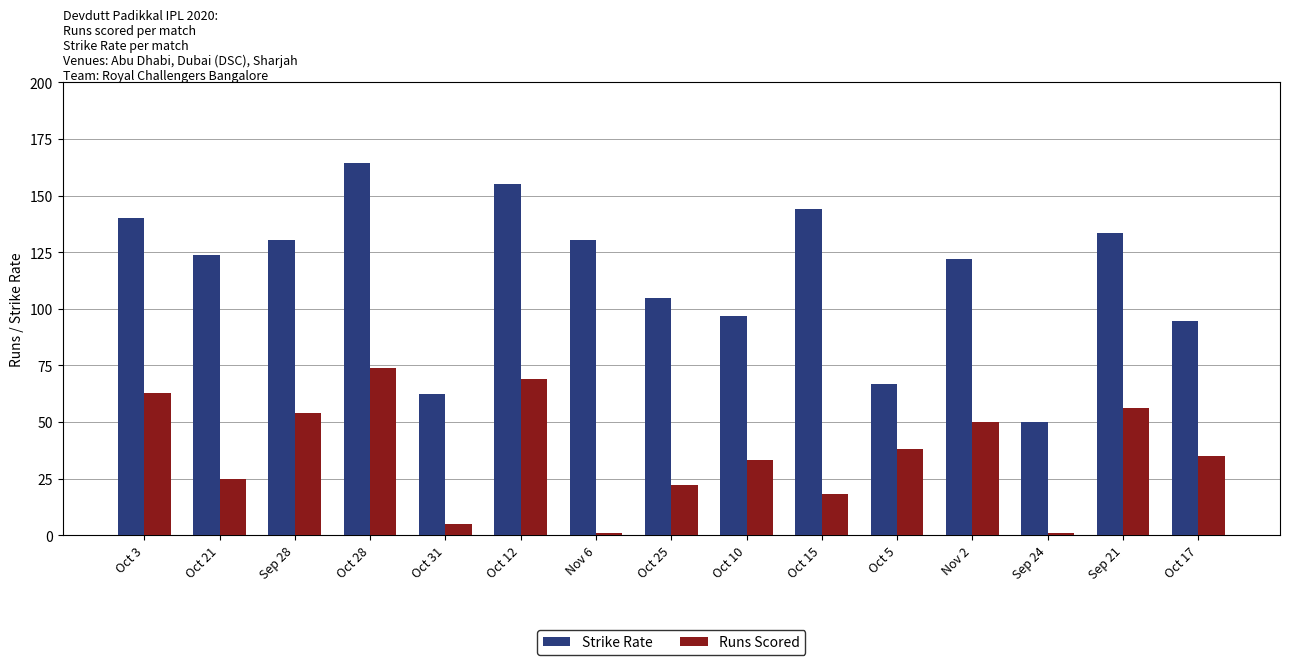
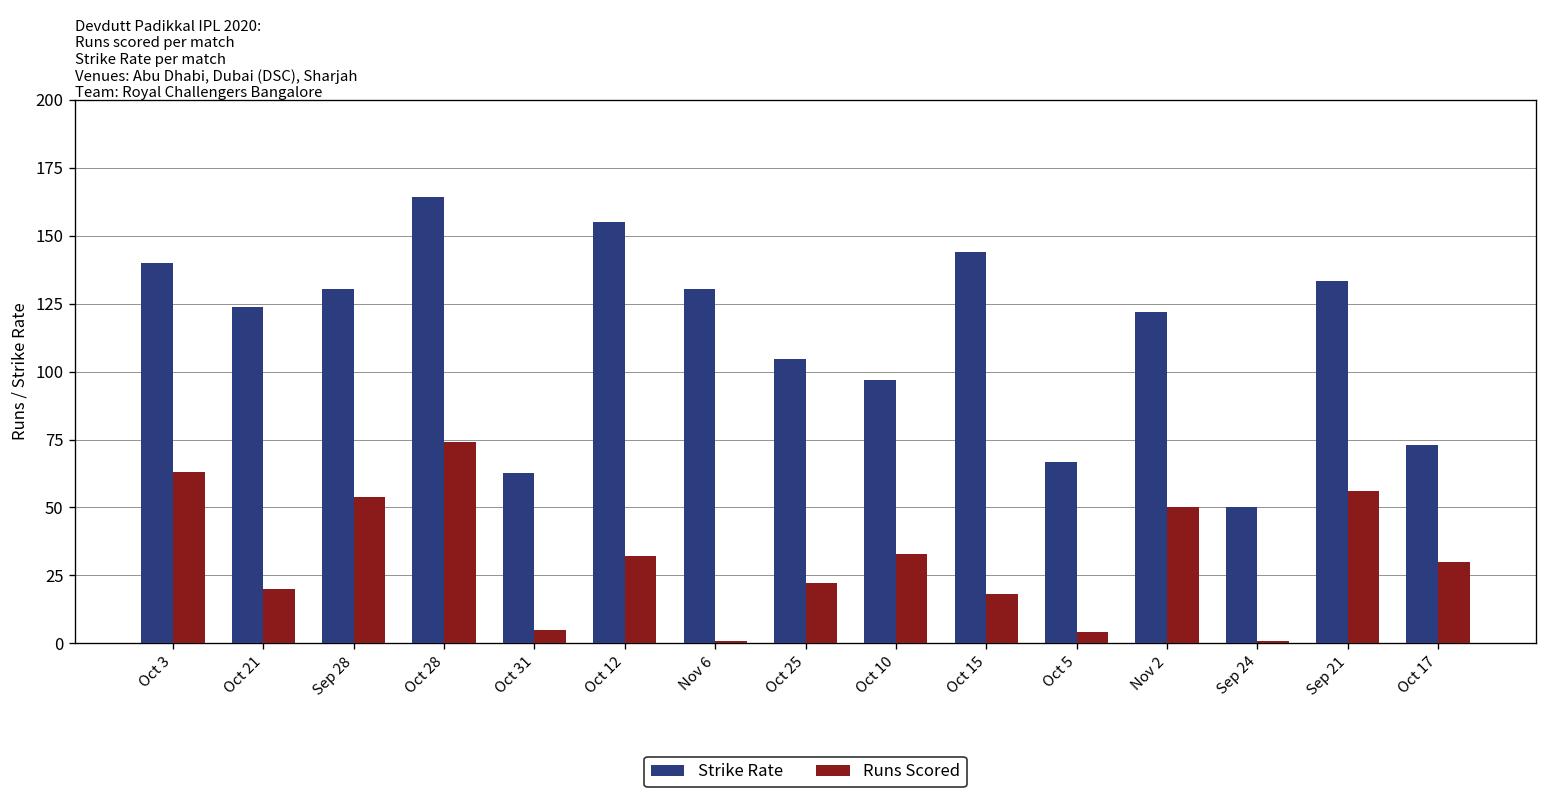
  {
    "Strike Rate": {
      "Oct 3": 140,
      "Oct 21": 124,
      "Sep 28": 130,
      "Oct 28": 164,
      "Oct 31": 63,
      "Oct 12": 155,
      "Nov 6": 131,
      "Oct 25": 105,
      "Oct 10": 97,
      "Oct 15": 144,
      "Oct 5": 67,
      "Nov 2": 122,
      "Sep 24": 50,
      "Sep 21": 133,
-     "Oct 17": 95
+     "Oct 17": 73
    },
    "Runs Scored": {
      "Oct 3": 63,
-     "Oct 21": 25,
+     "Oct 21": 20,
      "Sep 28": 54,
      "Oct 28": 74,
      "Oct 31": 5,
-     "Oct 12": 69,
+     "Oct 12": 32,
      "Oct 25": 22,
      "Oct 10": 33,
      "Oct 15": 18,
-     "Oct 5": 38,
+     "Oct 5": 4,
      "Nov 2": 50,
      "Sep 21": 56,
-     "Oct 17": 35
+     "Oct 17": 30
    }
  }
